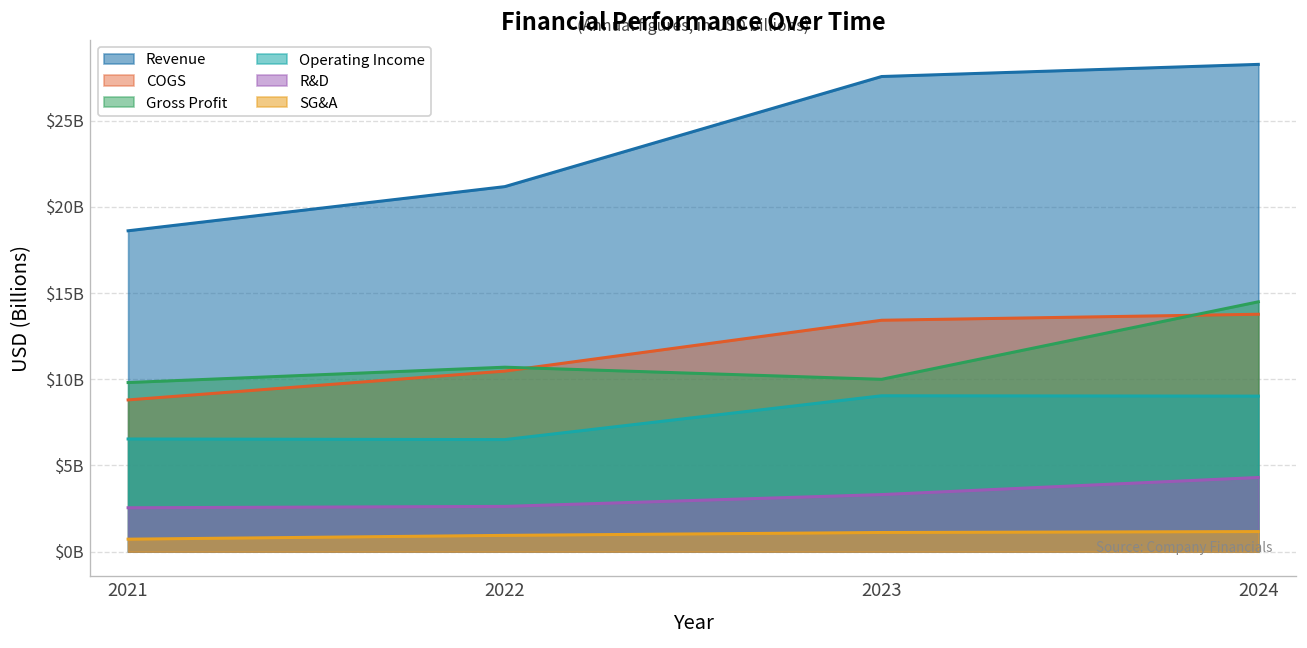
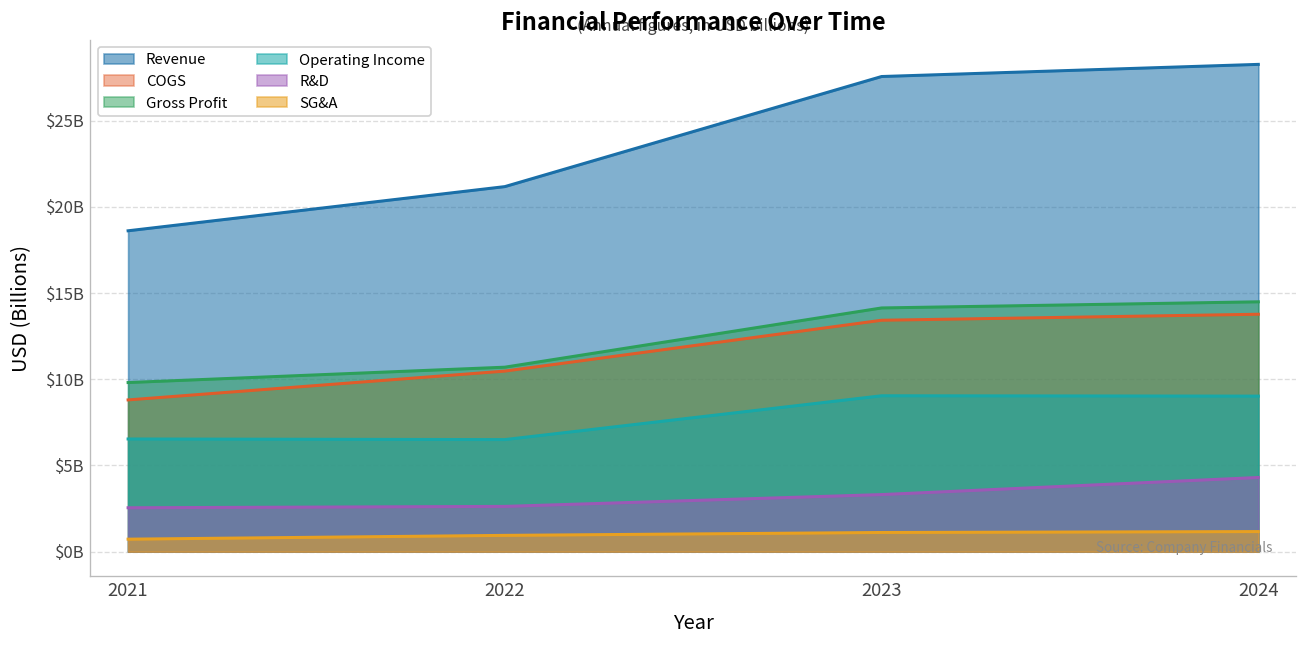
  {
    "Gross Profit": {
      "2021": "$9800000000",
      "2022": "$10700000000",
-     "2023": "$10000000000",
+     "2023": "$14100000000",
      "2024": "$14500000000"
    },
    "R&D": {
      "2021": "$2500000000",
      "2022": "$2600000000",
      "2023": "$3300000000",
      "2024": "$4300000000"
    }
  }
